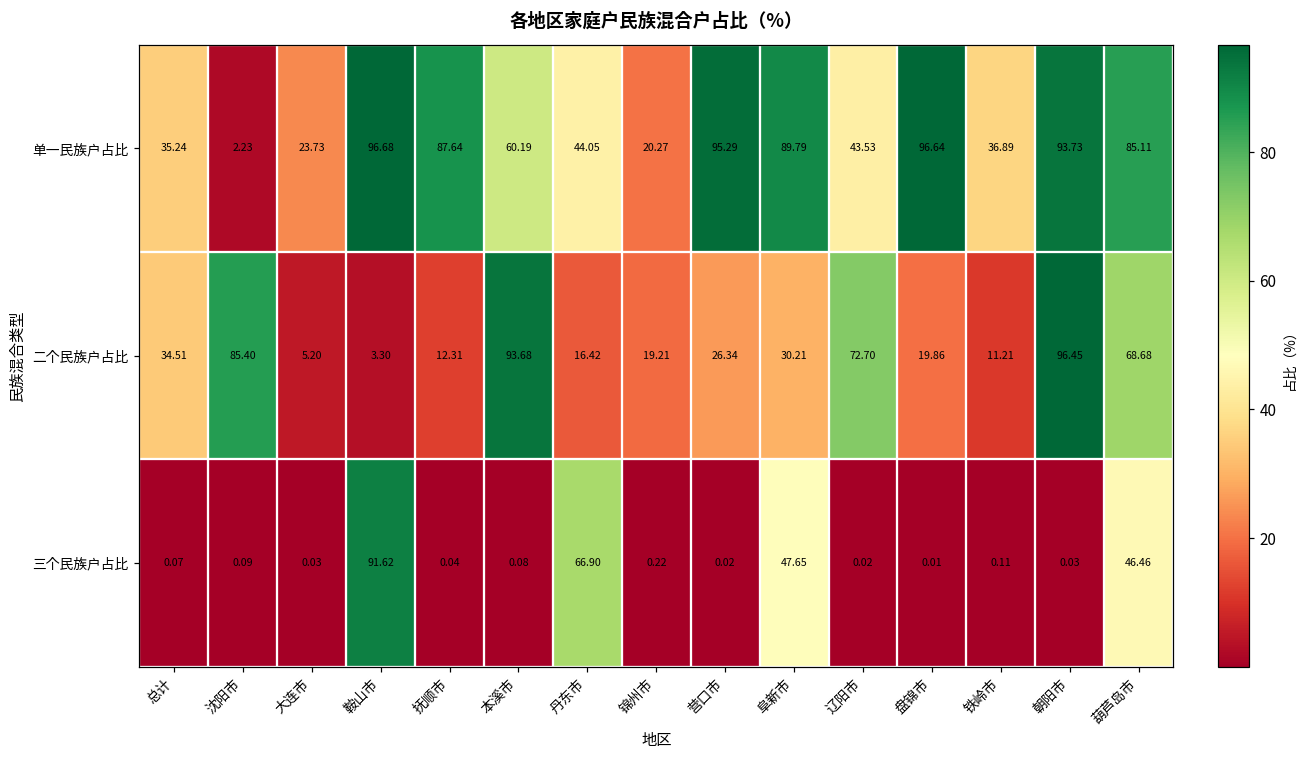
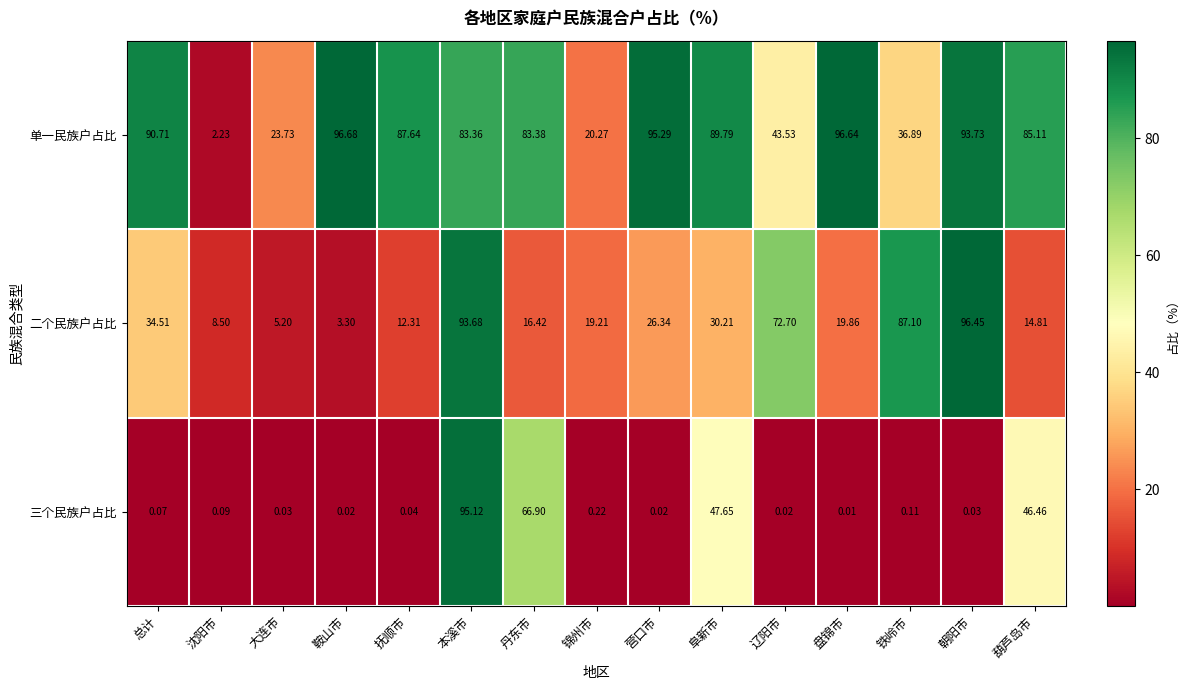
  {
    "单一民族户占比": {
-     "总计": 35.24,
+     "总计": 90.71,
      "沈阳市": 2.23,
      "大连市": 23.73,
      "鞍山市": 96.68,
      "抚顺市": 87.64,
-     "本溪市": 60.19,
-     "丹东市": 44.05,
+     "本溪市": 83.36,
+     "丹东市": 83.38,
      "锦州市": 20.27,
      "营口市": 95.29,
      "阜新市": 89.79,
      "辽阳市": 43.53,
      "盘锦市": 96.64,
      "铁岭市": 36.89,
      "朝阳市": 93.73,
      "葫芦岛市": 85.11
    },
    "二个民族户占比": {
      "总计": 34.51,
-     "沈阳市": 85.40,
+     "沈阳市": 8.50,
      "大连市": 5.20,
      "鞍山市": 3.30,
      "抚顺市": 12.31,
      "本溪市": 93.68,
      "丹东市": 16.42,
      "锦州市": 19.21,
      "营口市": 26.34,
      "阜新市": 30.21,
      "辽阳市": 72.70,
      "盘锦市": 19.86,
-     "铁岭市": 11.21,
+     "铁岭市": 87.10,
      "朝阳市": 96.45,
-     "葫芦岛市": 68.68
+     "葫芦岛市": 14.81
    },
    "三个民族户占比": {
      "总计": 0.07,
      "沈阳市": 0.09,
      "大连市": 0.03,
-     "鞍山市": 91.62,
+     "鞍山市": 0.02,
      "抚顺市": 0.04,
-     "本溪市": 0.08,
+     "本溪市": 95.12,
      "丹东市": 66.90,
      "锦州市": 0.22,
      "营口市": 0.02,
      "阜新市": 47.65,
      "辽阳市": 0.02,
      "盘锦市": 0.01,
      "铁岭市": 0.11,
      "朝阳市": 0.03,
      "葫芦岛市": 46.46
    }
  }
